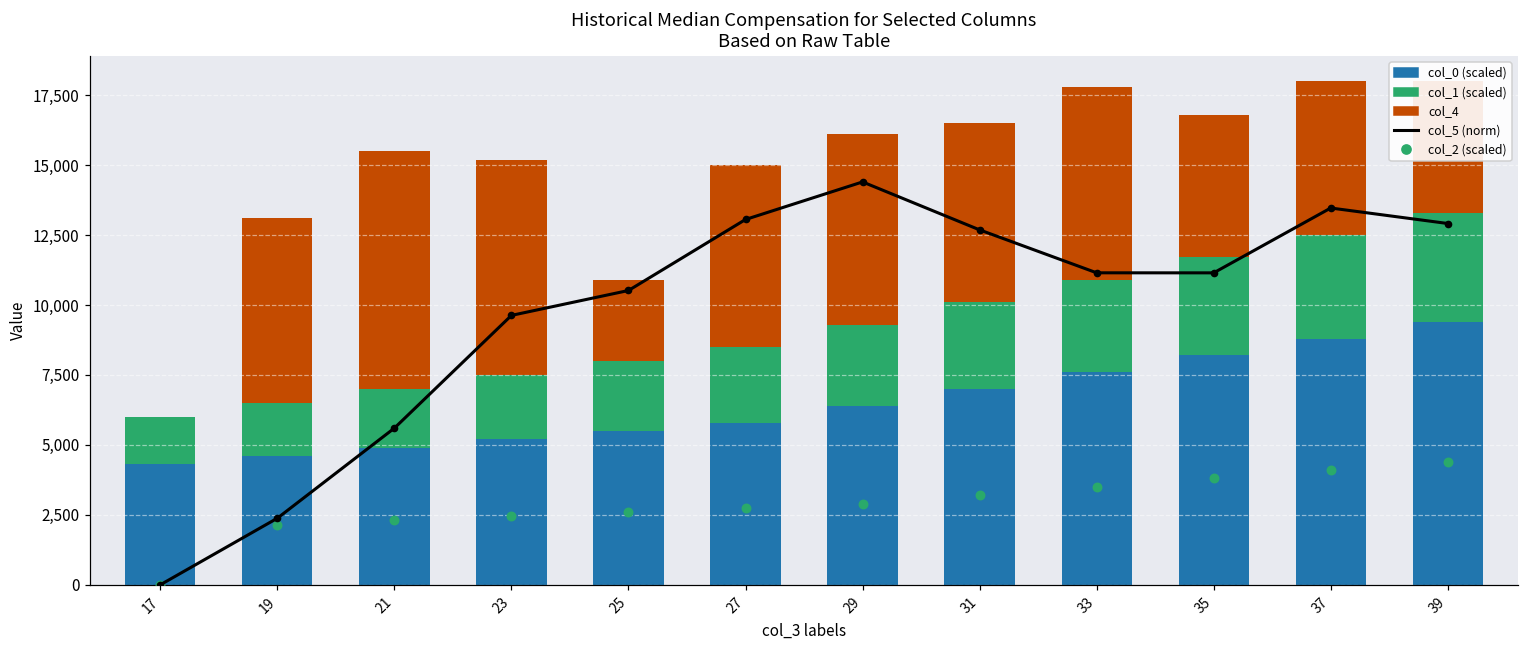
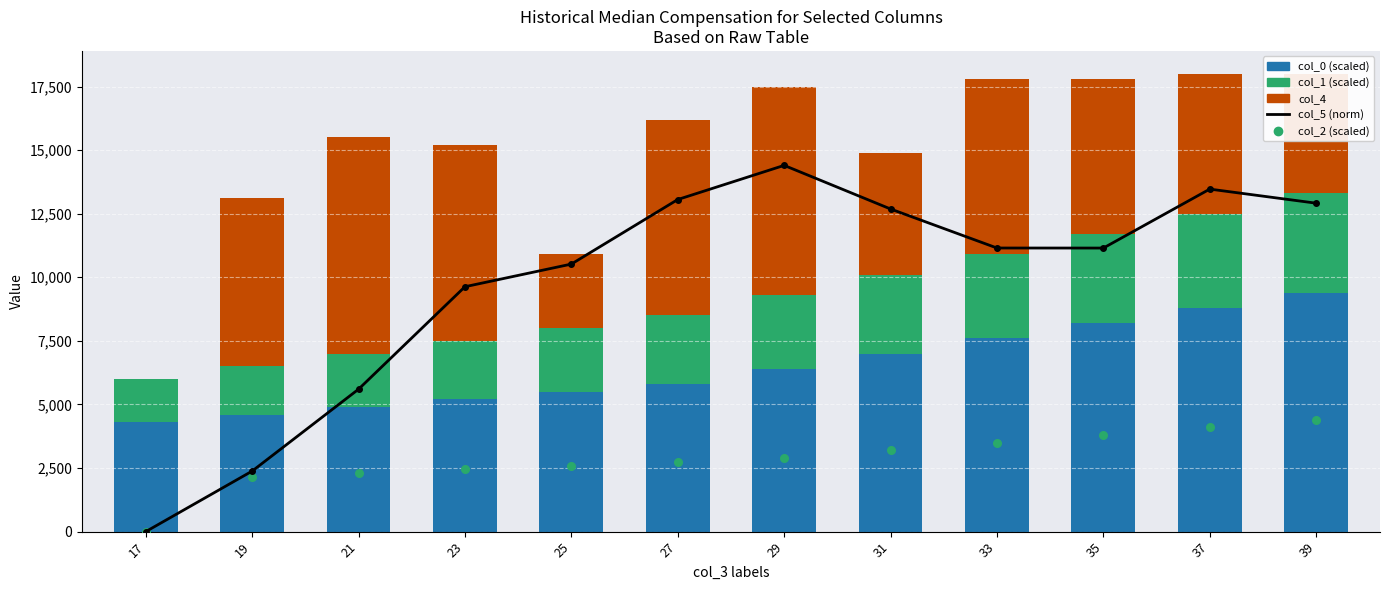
  {
    "col_4": {
      "17": "0",
      "19": "6,600",
      "21": "8,500",
      "23": "7,700",
      "25": "2,900",
-     "27": "6,500",
-     "29": "6,800",
-     "31": "6,400",
+     "27": "7,700",
+     "29": "8,200",
+     "31": "4,800",
      "33": "6,900",
-     "35": "5,100",
+     "35": "6,100",
      "37": "5,500"
    }
  }
